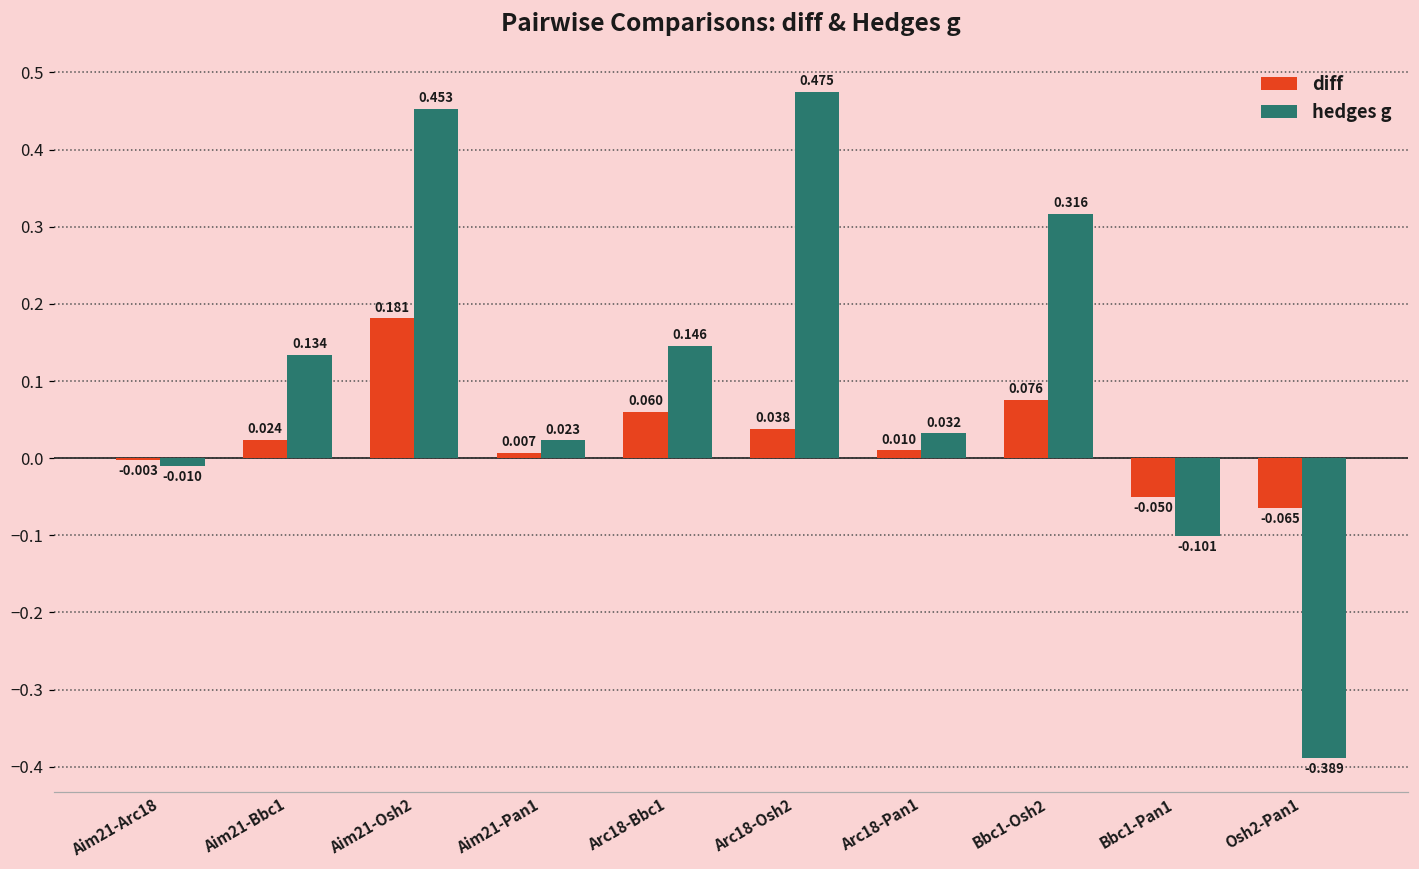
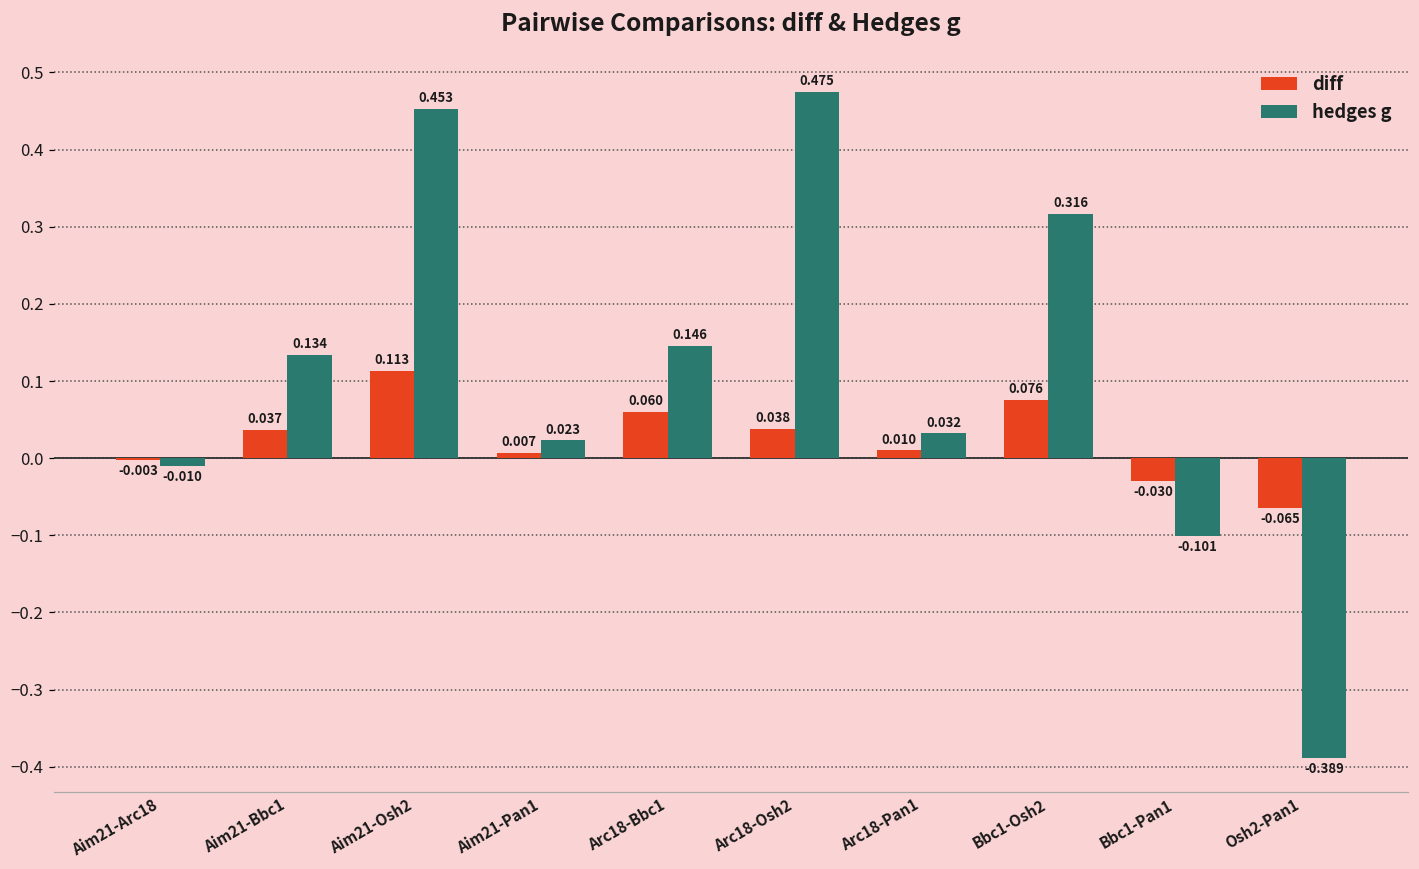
  {
    "diff": {
      "Aim21-Arc18": -0.003,
-     "Aim21-Bbc1": 0.024,
-     "Aim21-Osh2": 0.181,
+     "Aim21-Bbc1": 0.037,
+     "Aim21-Osh2": 0.113,
      "Aim21-Pan1": 0.007,
      "Arc18-Bbc1": 0.060,
      "Arc18-Osh2": 0.038,
      "Arc18-Pan1": 0.010,
      "Bbc1-Osh2": 0.076,
-     "Bbc1-Pan1": -0.050,
+     "Bbc1-Pan1": -0.030,
      "Osh2-Pan1": -0.065
    },
    "hedges g": {
      "Aim21-Arc18": -0.010,
      "Aim21-Bbc1": 0.134,
      "Aim21-Osh2": 0.453,
      "Aim21-Pan1": 0.023,
      "Arc18-Bbc1": 0.146,
      "Arc18-Osh2": 0.475,
      "Arc18-Pan1": 0.032,
      "Bbc1-Osh2": 0.316,
      "Bbc1-Pan1": -0.101,
      "Osh2-Pan1": -0.389
    }
  }
